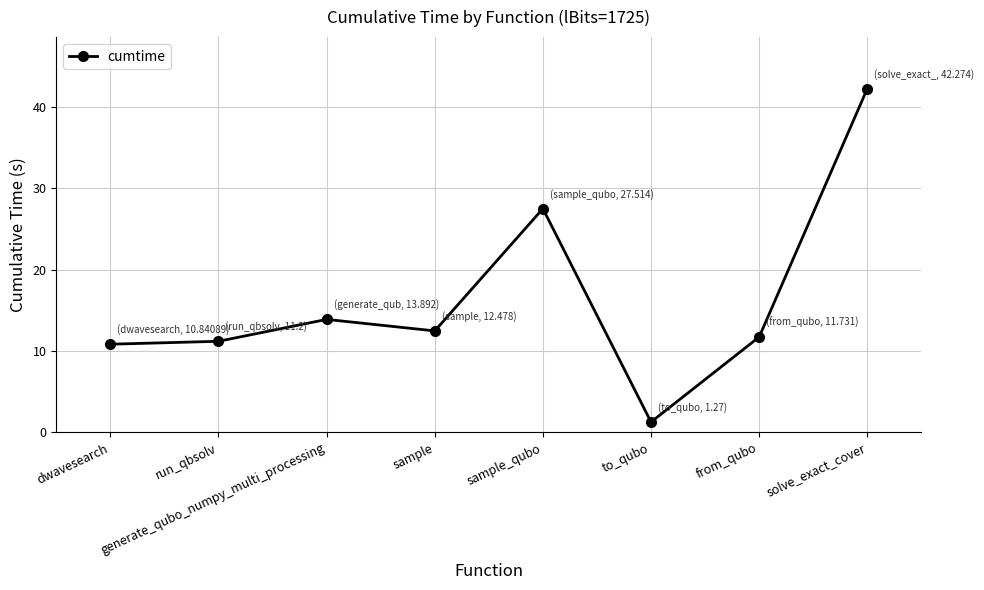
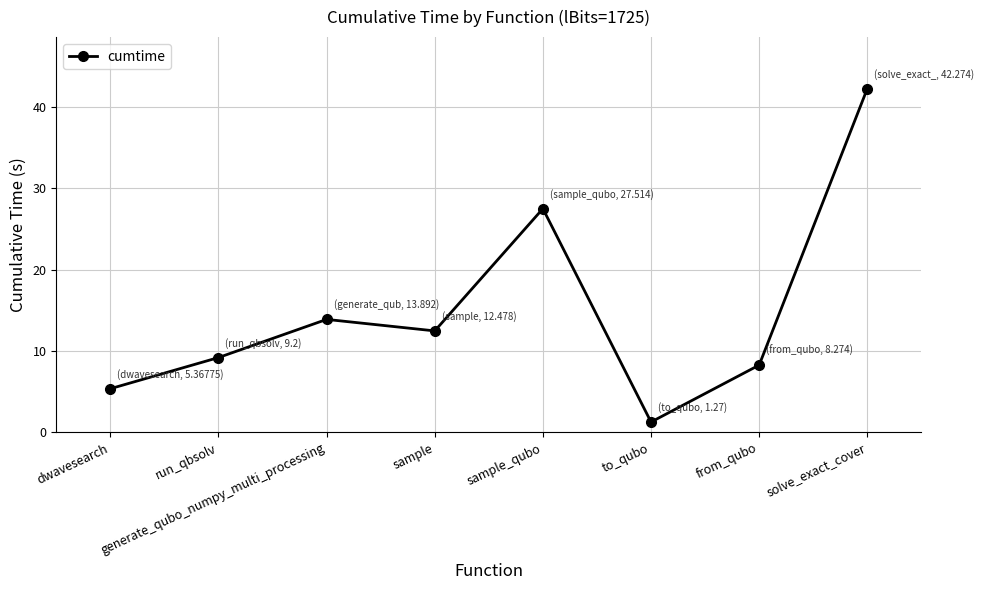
  {
-   "dwavesearch": 10.84089,
-   "run_qbsolv": 11.2,
+   "dwavesearch": 5.36775,
+   "run_qbsolv": 9.2,
    "generate_qubo_numpy_multi_processing": 13.892,
    "sample": 12.478,
    "sample_qubo": 27.514,
    "to_qubo": 1.27,
-   "from_qubo": 11.731,
+   "from_qubo": 8.274,
    "solve_exact_cover": 42.274
  }
